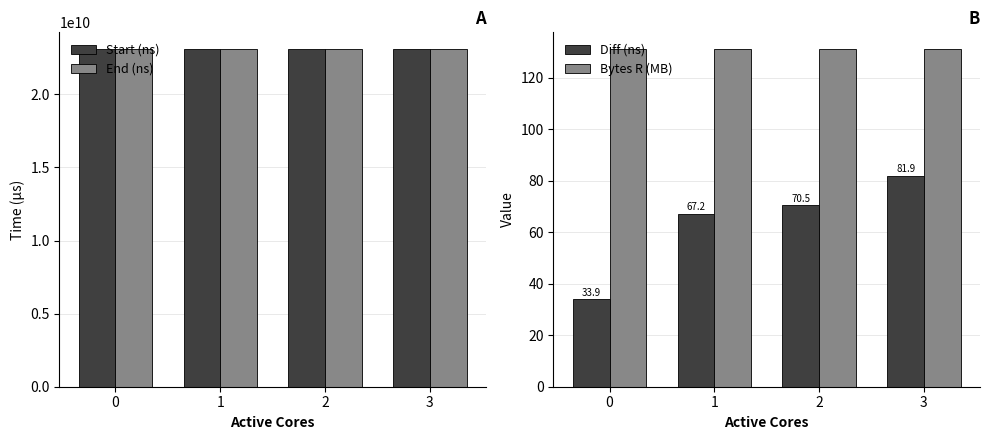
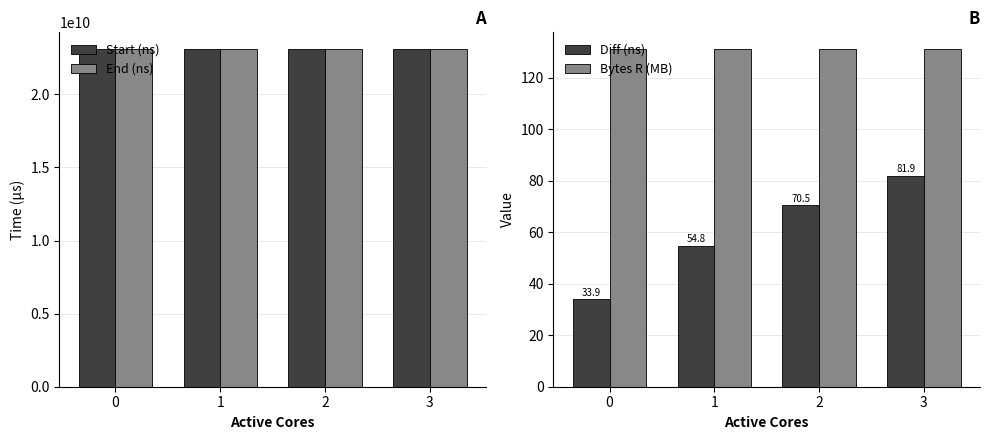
  {
    "A": {
      "Start (ns)": {
        "0": 23100000000,
        "1": 23100000000,
        "2": 23100000000,
        "3": 23100000000
      },
      "End (ns)": {
        "0": 23100000000,
        "1": 23100000000,
        "2": 23100000000,
        "3": 23100000000
      }
    },
    "B": {
      "Diff (ns)": {
        "0": 33.9,
-       "1": 67.2,
+       "1": 54.8,
        "2": 70.5,
        "3": 81.9
      },
      "Bytes R (MB)": {
        "0": 131,
        "1": 131,
        "2": 131,
        "3": 131
      }
    }
  }
